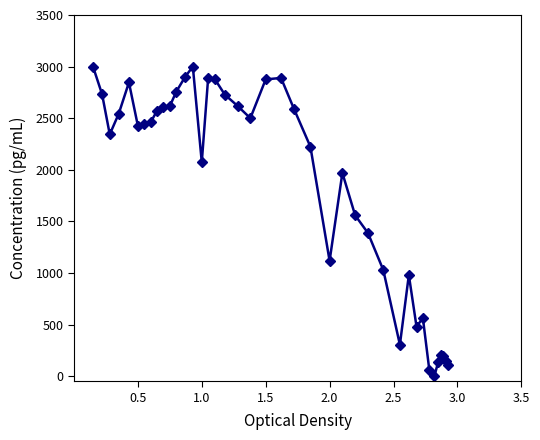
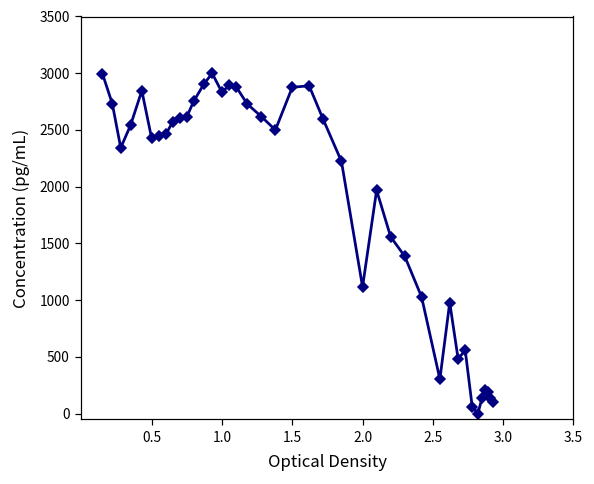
  {
    "0.5": 2430,
-   "1.0": 2070,
+   "1.0": 2830,
    "1.5": 2880,
    "2.0": 1120
  }
